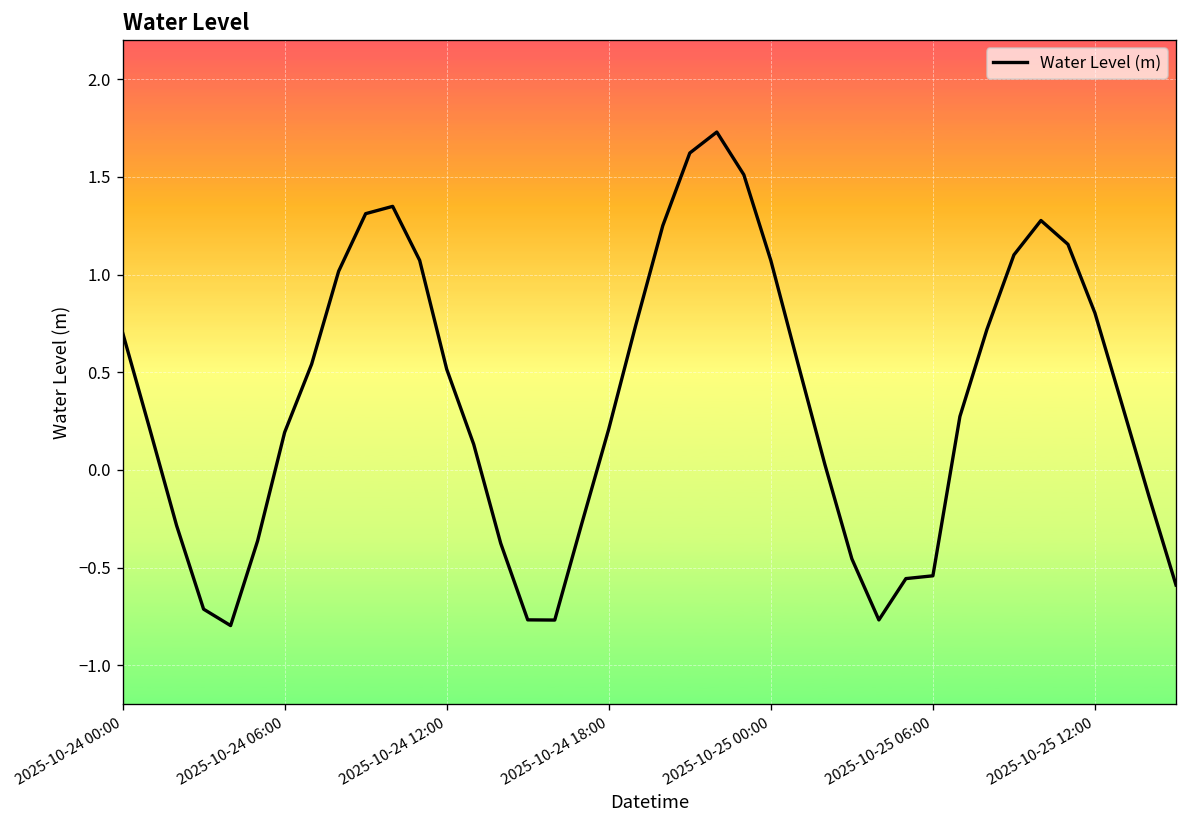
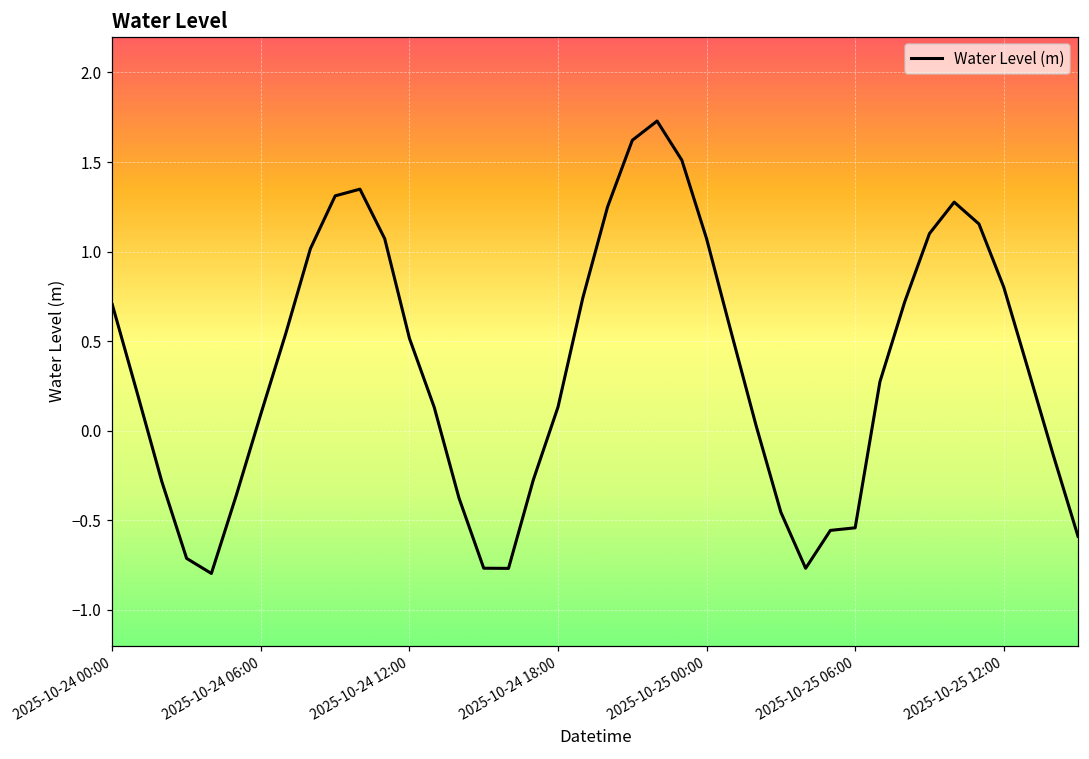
  {
    "2025-10-24 00:00": 0.70,
-   "2025-10-24 06:00": 0.19,
+   "2025-10-24 06:00": 0.09,
    "2025-10-24 12:00": 0.52,
-   "2025-10-24 18:00": 0.21,
+   "2025-10-24 18:00": 0.13,
    "2025-10-25 00:00": 1.07,
    "2025-10-25 06:00": -0.54,
    "2025-10-25 12:00": 0.80
  }
